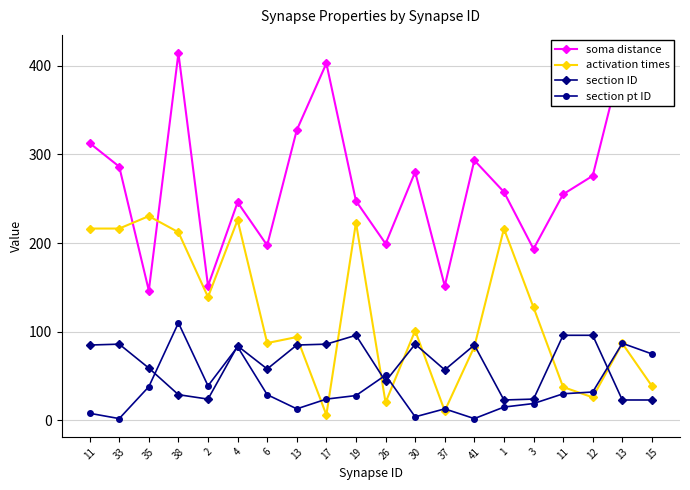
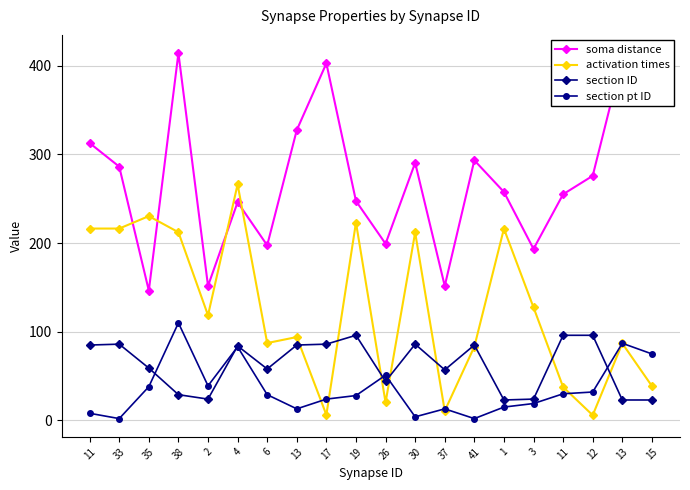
  {
    "soma distance": {
      "33": 290,
      "35": 150,
      "38": 410,
      "2": 150,
      "4": 250,
      "6": 200,
      "17": 400,
      "19": 250,
      "26": 200,
-     "30": 280,
+     "30": 290,
      "37": 150,
      "41": 290,
      "1": 260,
      "3": 190,
      "12": 280
    },
    "activation times": {
      "33": 220,
      "35": 230,
      "38": 210,
-     "2": 140,
-     "4": 230,
+     "2": 120,
+     "4": 270,
      "6": 90,
      "17": 10,
      "19": 220,
      "26": 20,
-     "30": 100,
+     "30": 210,
      "1": 220,
      "3": 130,
-     "12": 30,
+     "12": 10,
      "15": 40
    }
  }
